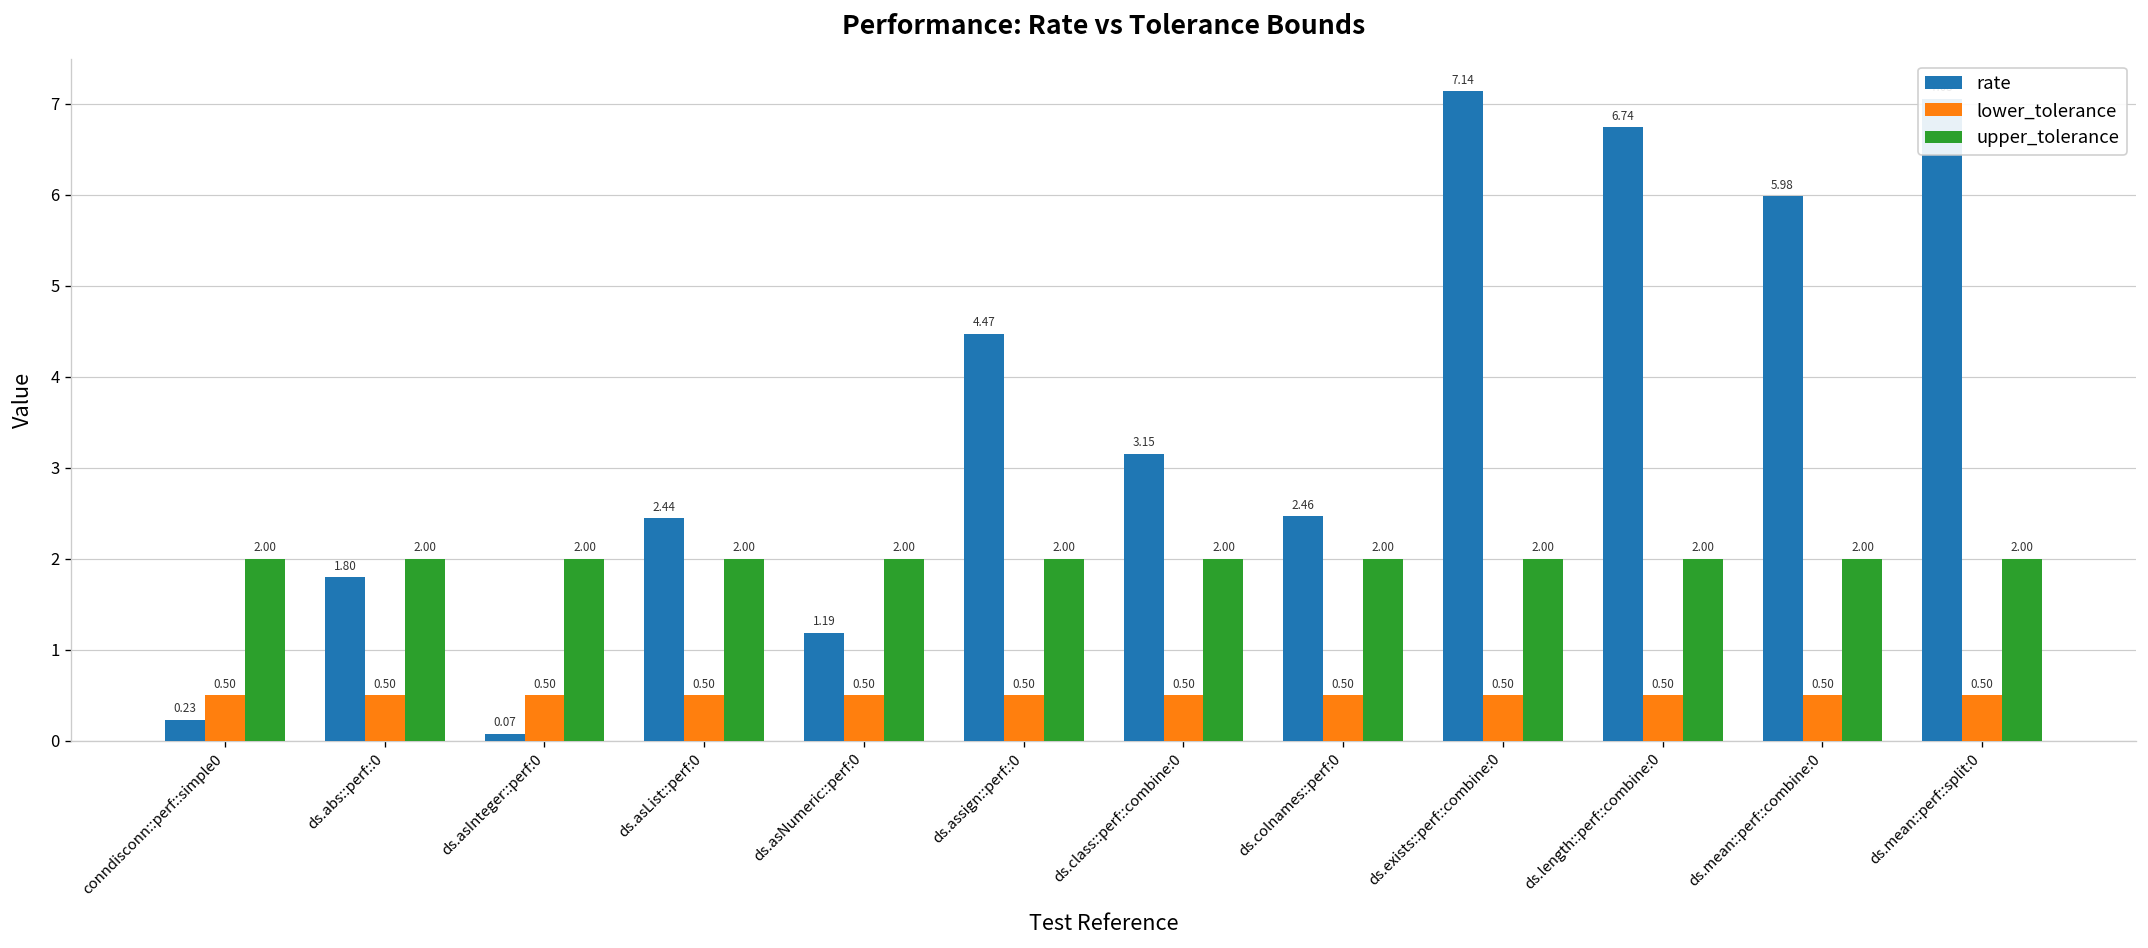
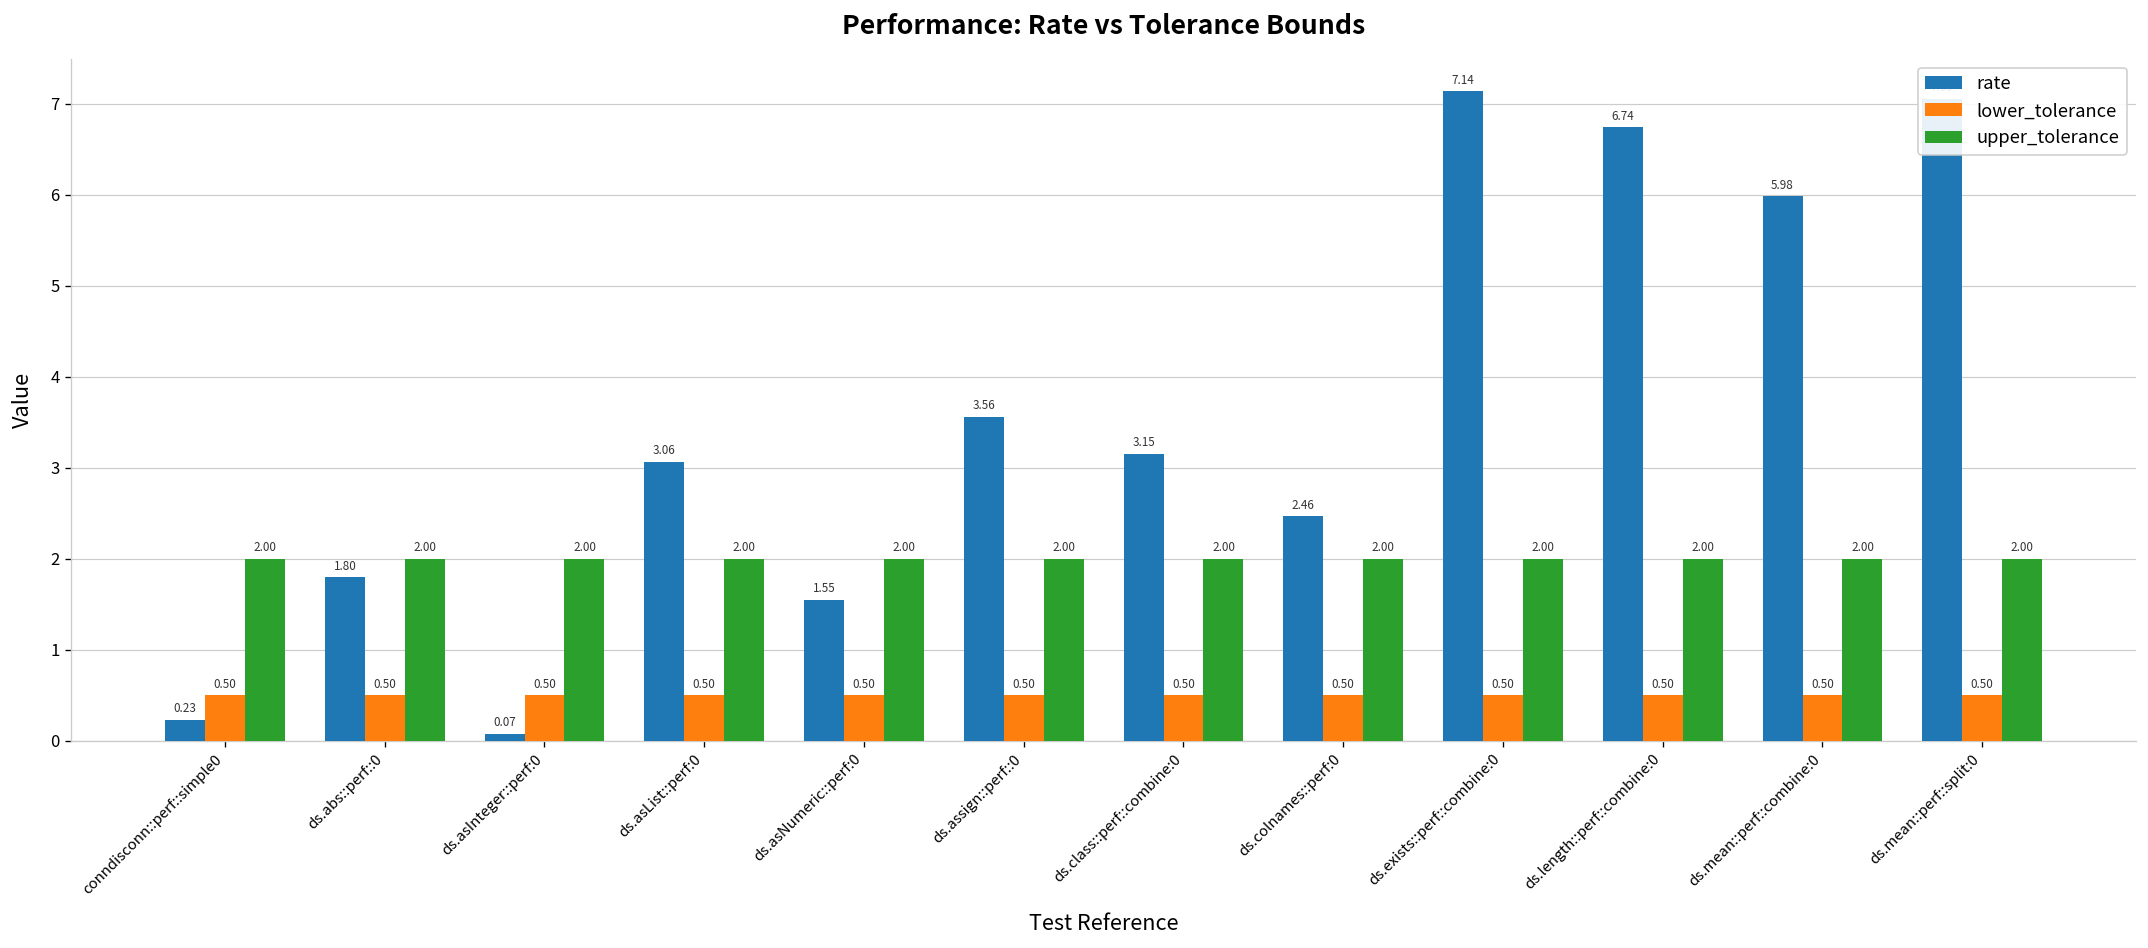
  {
    "rate": {
      "conndisconn::perf::simple0": 0.23,
      "ds.abs::perf::0": 1.80,
      "ds.asInteger::perf:0": 0.07,
-     "ds.asList::perf:0": 2.44,
-     "ds.asNumeric::perf:0": 1.19,
-     "ds.assign::perf::0": 4.47,
+     "ds.asList::perf:0": 3.06,
+     "ds.asNumeric::perf:0": 1.55,
+     "ds.assign::perf::0": 3.56,
      "ds.class::perf::combine:0": 3.15,
      "ds.colnames::perf:0": 2.46,
      "ds.exists::perf::combine:0": 7.14,
      "ds.length::perf::combine:0": 6.74,
      "ds.mean::perf::combine:0": 5.98
    },
    "lower_tolerance": {
      "conndisconn::perf::simple0": 0.50,
      "ds.abs::perf::0": 0.50,
      "ds.asInteger::perf:0": 0.50,
      "ds.asList::perf:0": 0.50,
      "ds.asNumeric::perf:0": 0.50,
      "ds.assign::perf::0": 0.50,
      "ds.class::perf::combine:0": 0.50,
      "ds.colnames::perf:0": 0.50,
      "ds.exists::perf::combine:0": 0.50,
      "ds.length::perf::combine:0": 0.50,
      "ds.mean::perf::combine:0": 0.50,
      "ds.mean::perf::split:0": 0.50
    },
    "upper_tolerance": {
      "conndisconn::perf::simple0": 2.00,
      "ds.abs::perf::0": 2.00,
      "ds.asInteger::perf:0": 2.00,
      "ds.asList::perf:0": 2.00,
      "ds.asNumeric::perf:0": 2.00,
      "ds.assign::perf::0": 2.00,
      "ds.class::perf::combine:0": 2.00,
      "ds.colnames::perf:0": 2.00,
      "ds.exists::perf::combine:0": 2.00,
      "ds.length::perf::combine:0": 2.00,
      "ds.mean::perf::combine:0": 2.00,
      "ds.mean::perf::split:0": 2.00
    }
  }
